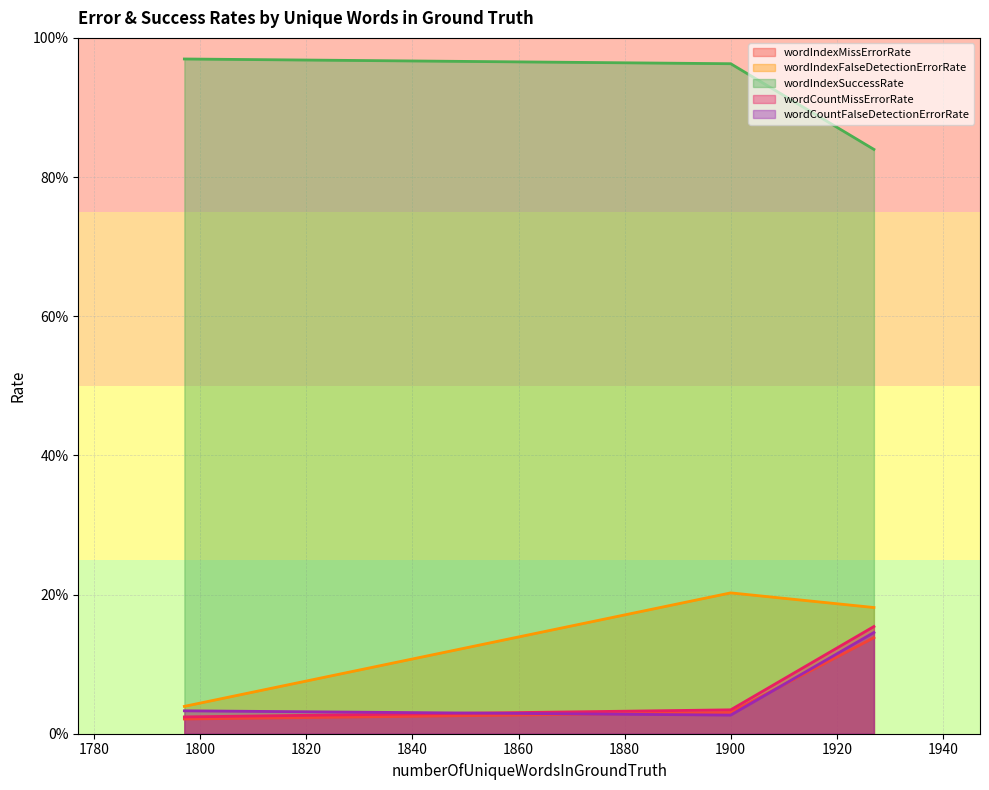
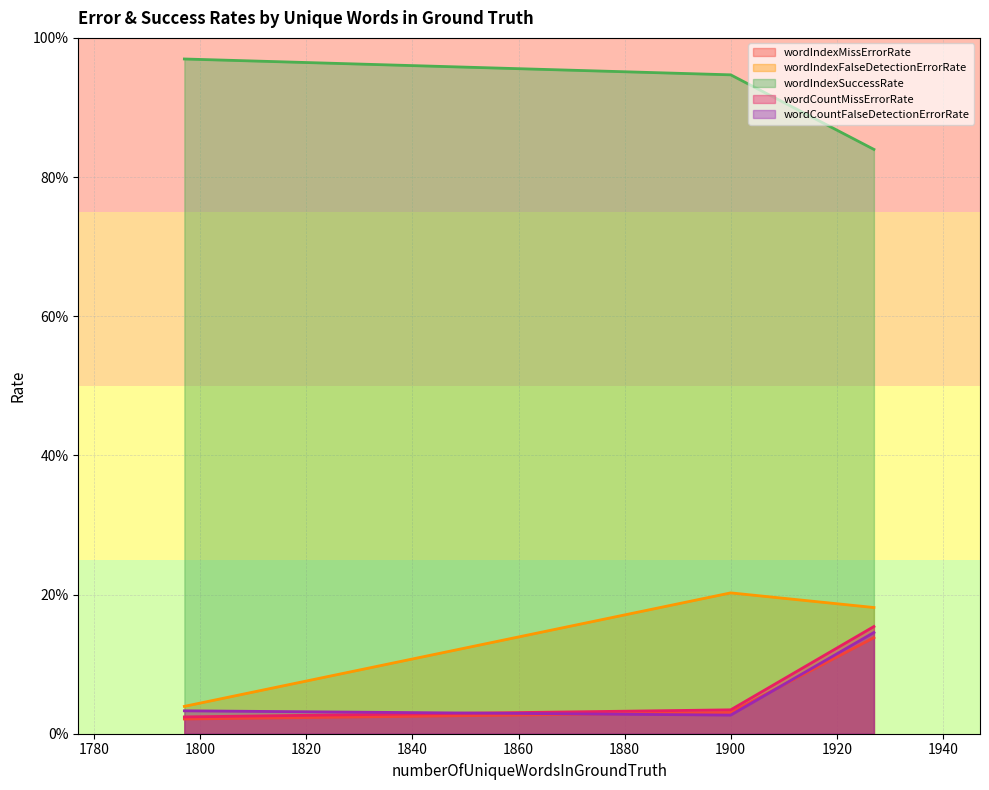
  {
    "wordIndexFalseDetectionErrorRate": {
      "1900": "20%"
    },
    "wordIndexSuccessRate": {
-     "1900": "96%"
+     "1900": "95%"
    },
    "wordCountFalseDetectionErrorRate": {
      "1900": "3%"
    }
  }
